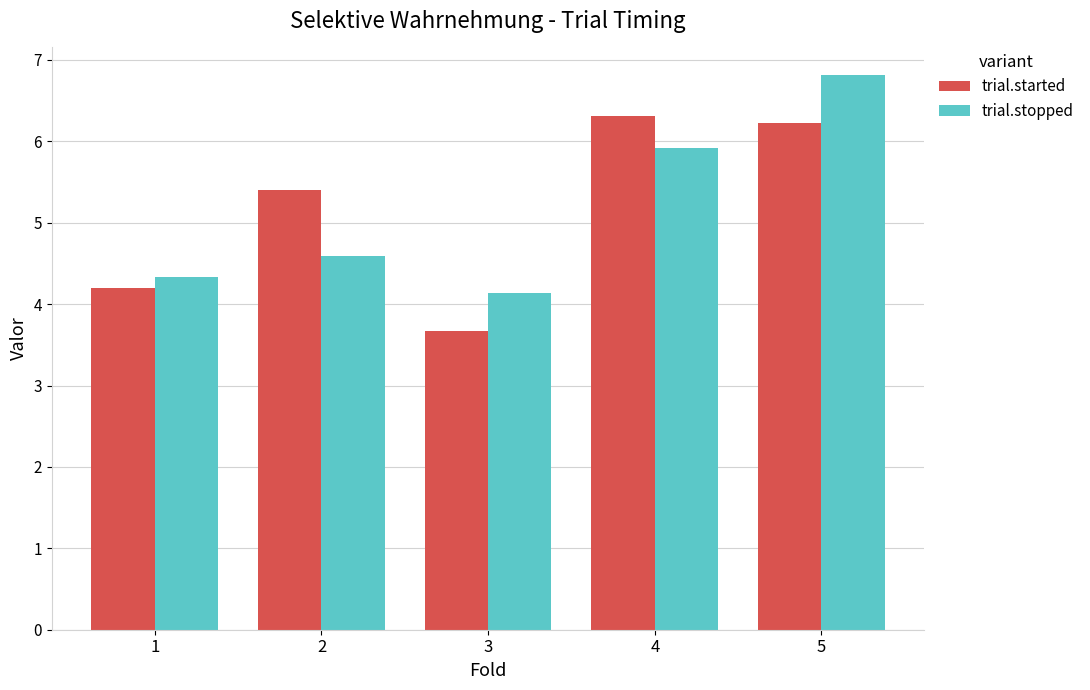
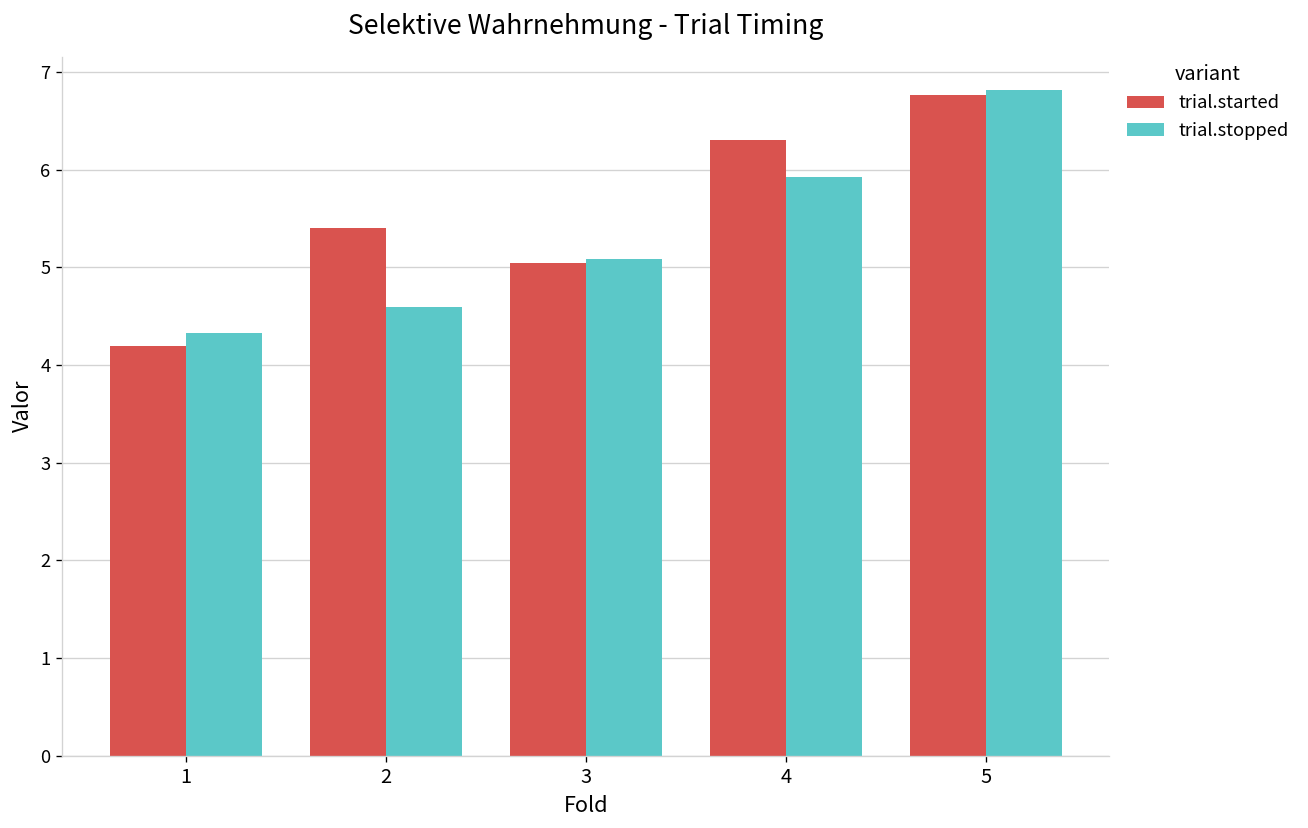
  {
    "trial.started": {
      "1": 4.2,
      "2": 5.4,
-     "3": 3.7,
+     "3": 5.0,
      "4": 6.3,
-     "5": 6.2
+     "5": 6.8
    },
    "trial.stopped": {
      "1": 4.3,
      "2": 4.6,
-     "3": 4.1,
+     "3": 5.1,
      "4": 5.9,
      "5": 6.8
    }
  }
